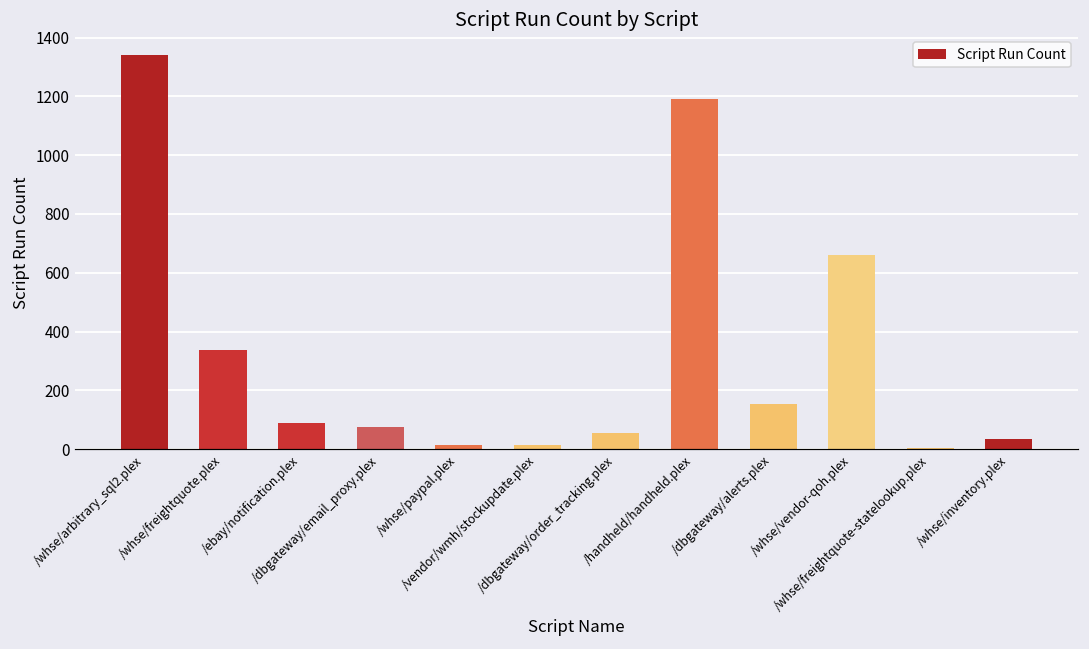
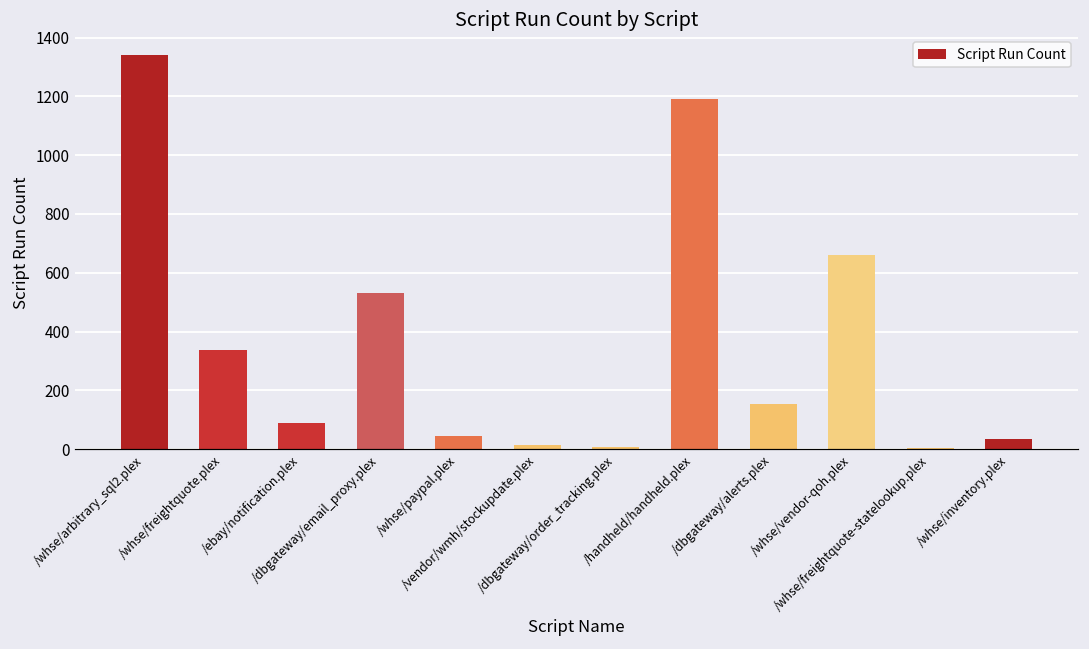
  {
    "/whse/arbitrary_sql2.plex": 1340,
    "/whse/freightquote.plex": 340,
    "/ebay/notification.plex": 90,
-   "/dbgateway/email_proxy.plex": 70,
-   "/whse/paypal.plex": 20,
+   "/dbgateway/email_proxy.plex": 530,
+   "/whse/paypal.plex": 50,
    "/vendor/wmh/stockupdate.plex": 10,
-   "/dbgateway/order_tracking.plex": 60,
+   "/dbgateway/order_tracking.plex": 10,
    "/handheld/handheld.plex": 1190,
    "/dbgateway/alerts.plex": 150,
    "/whse/vendor-qoh.plex": 660,
    "/whse/inventory.plex": 40
  }
